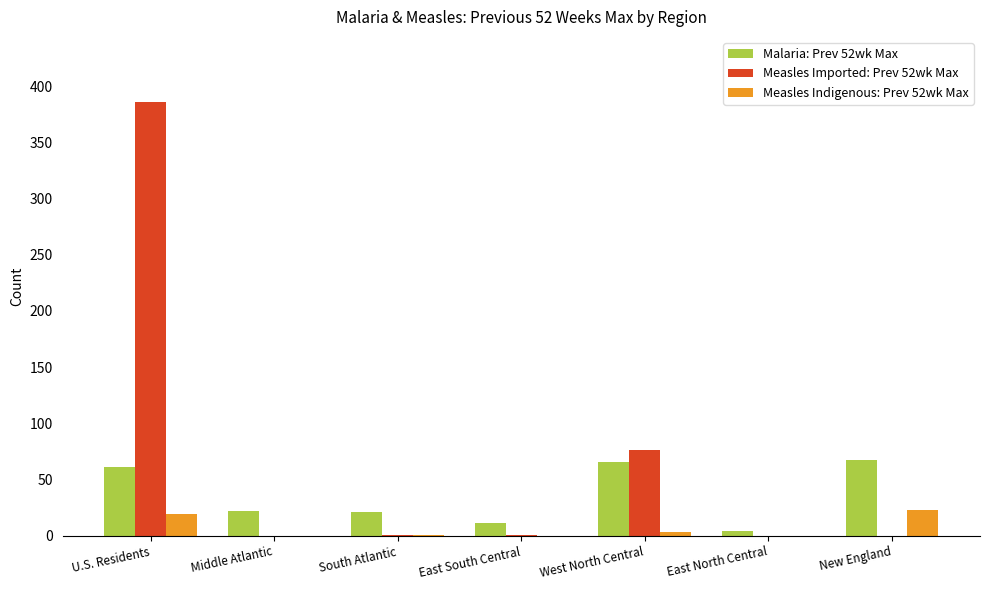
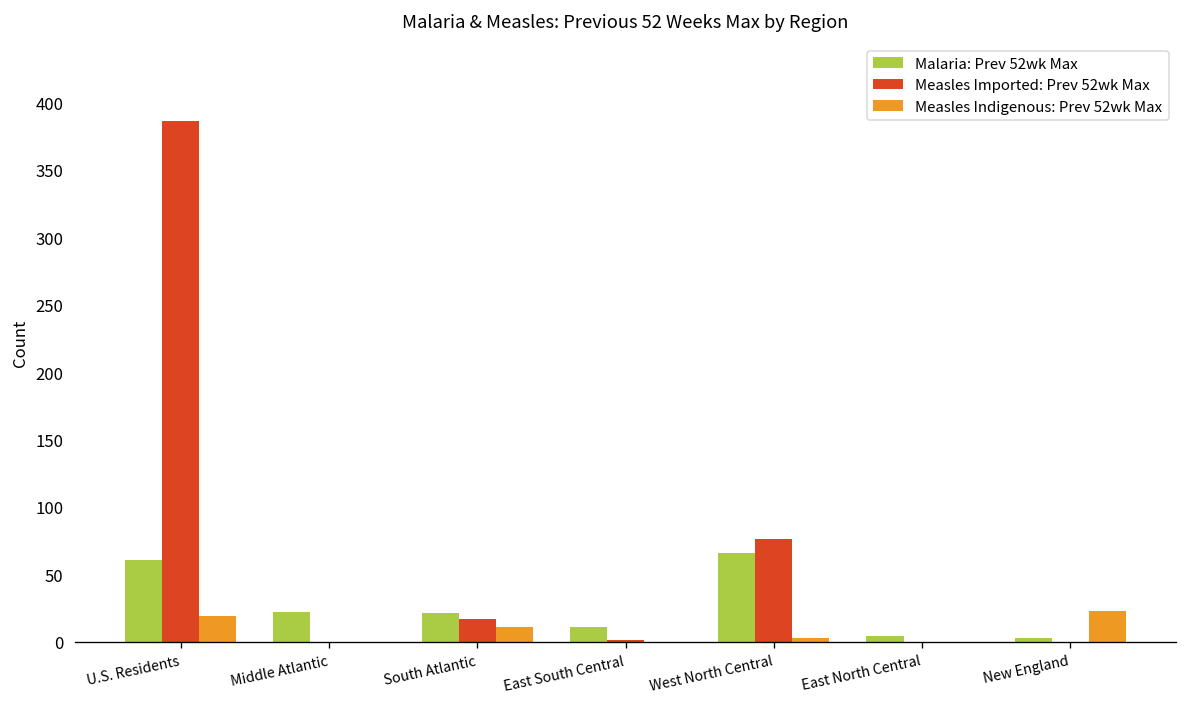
  {
    "Malaria: Prev 52wk Max": {
      "U.S. Residents": 61,
      "Middle Atlantic": 22,
      "South Atlantic": 21,
      "East South Central": 11,
      "West North Central": 66,
      "East North Central": 4,
-     "New England": 67
+     "New England": 3
    },
    "Measles Imported: Prev 52wk Max": {
      "U.S. Residents": 386,
      "Middle Atlantic": 0,
-     "South Atlantic": 1,
+     "South Atlantic": 17,
      "West North Central": 76,
      "East North Central": 0,
      "New England": 0
    },
    "Measles Indigenous: Prev 52wk Max": {
      "U.S. Residents": 19,
      "Middle Atlantic": 0,
-     "South Atlantic": 1,
+     "South Atlantic": 11,
      "East South Central": 0,
      "West North Central": 3,
      "East North Central": 0,
      "New England": 23
    }
  }
